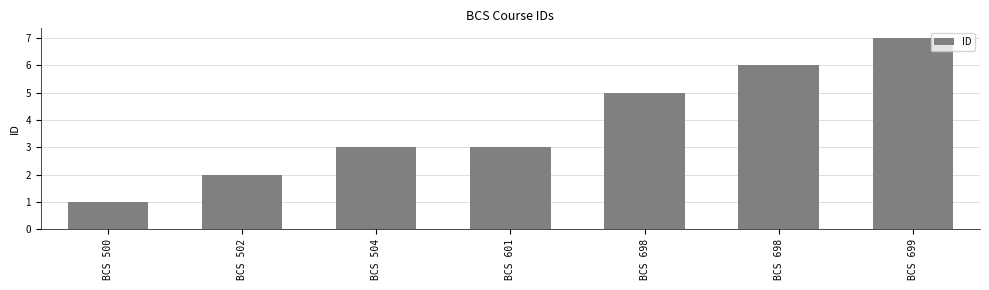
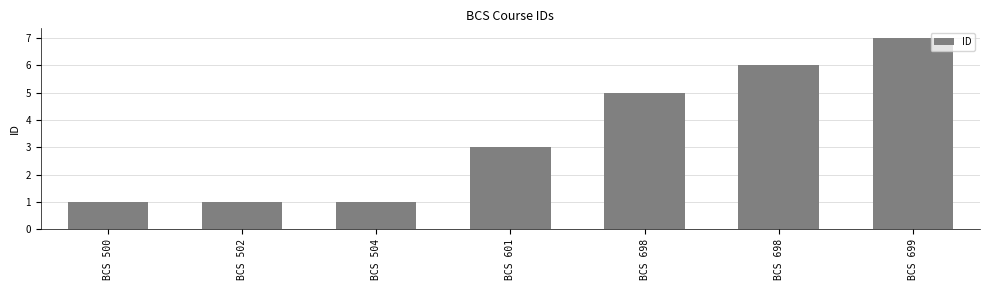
  {
    "BCS 500": 1,
-   "BCS 502": 2,
-   "BCS 504": 3,
+   "BCS 502": 1,
+   "BCS 504": 1,
    "BCS 601": 3,
    "BCS 699": 7
  }
